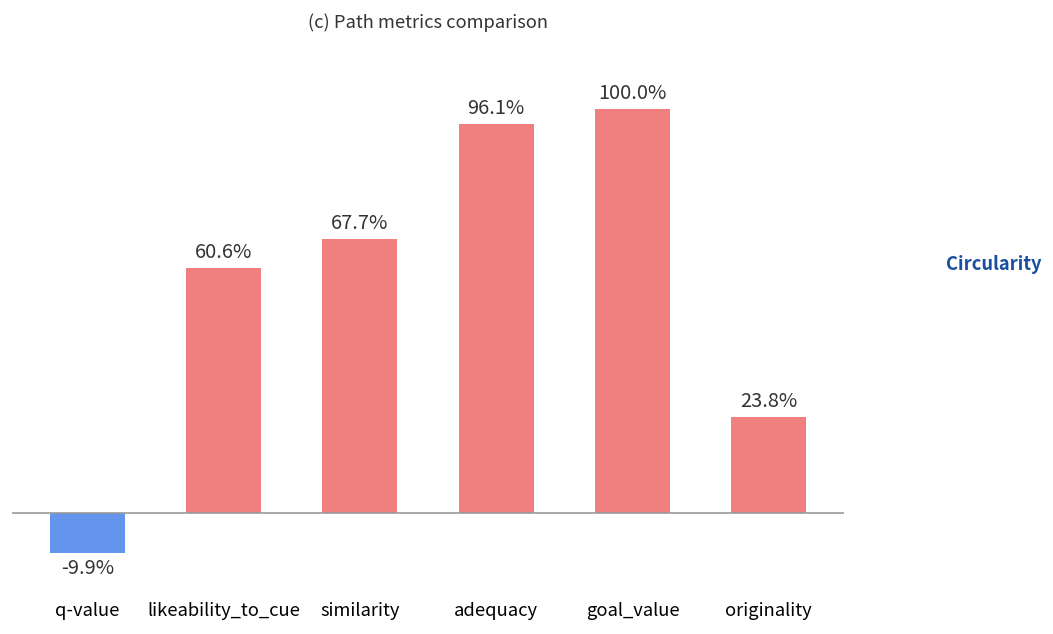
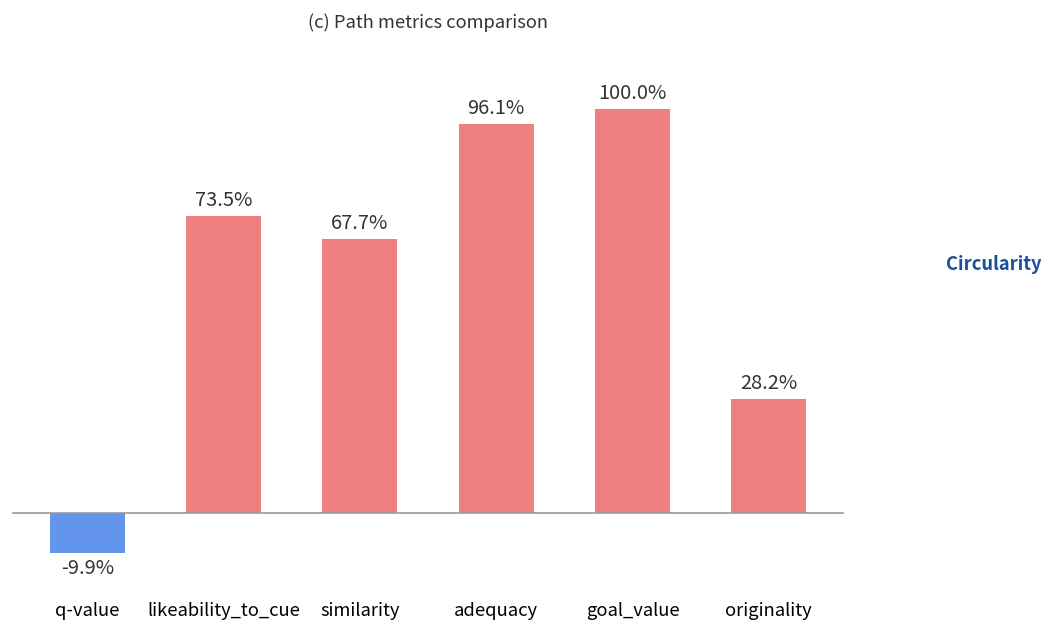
  {
    "q-value": "-9.9%",
-   "likeability_to_cue": "60.6%",
+   "likeability_to_cue": "73.5%",
    "similarity": "67.7%",
    "adequacy": "96.1%",
    "goal_value": "100.0%",
-   "originality": "23.8%"
+   "originality": "28.2%"
  }
